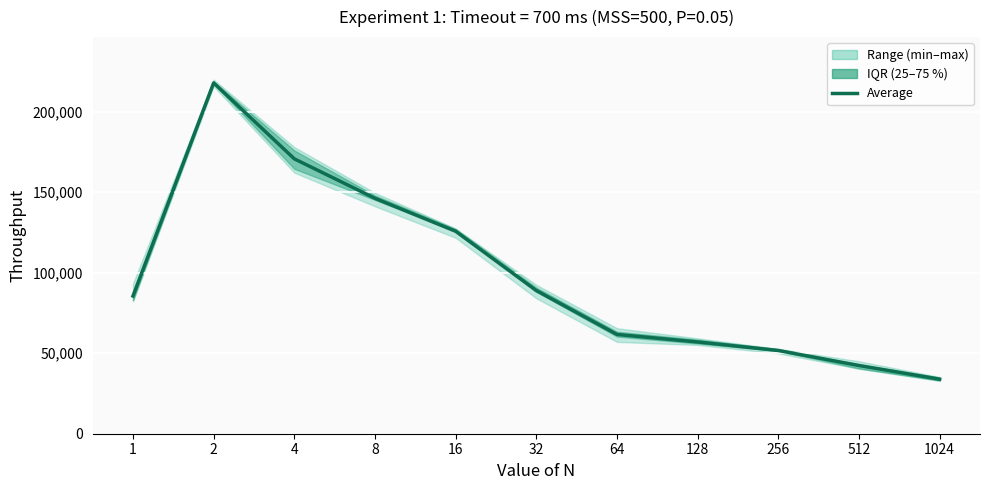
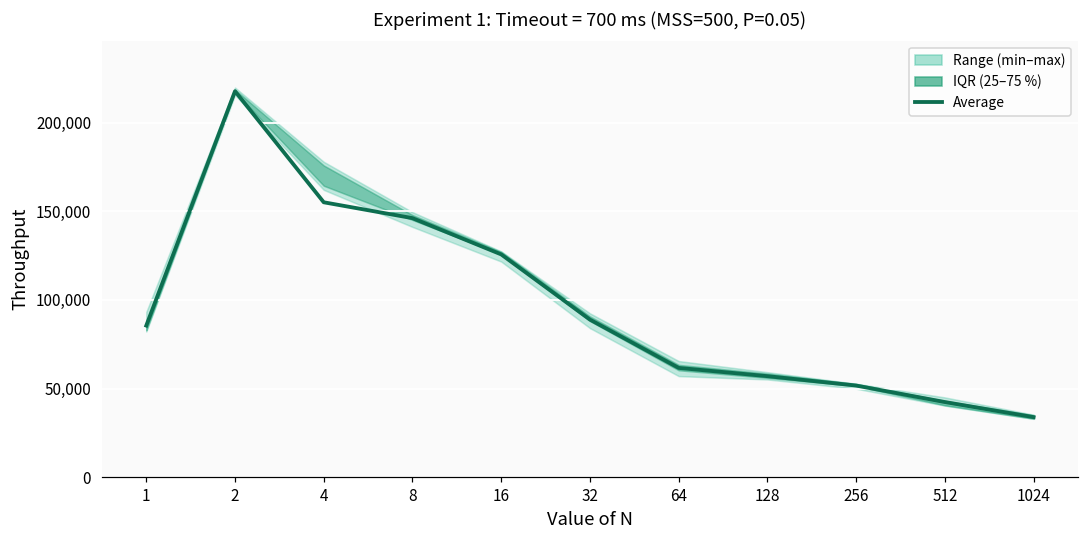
  {
    "Average": {
-     "4": "171,000",
+     "4": "155,000",
      "8": "146,000",
      "32": "89,000",
      "64": "62,000"
    }
  }
